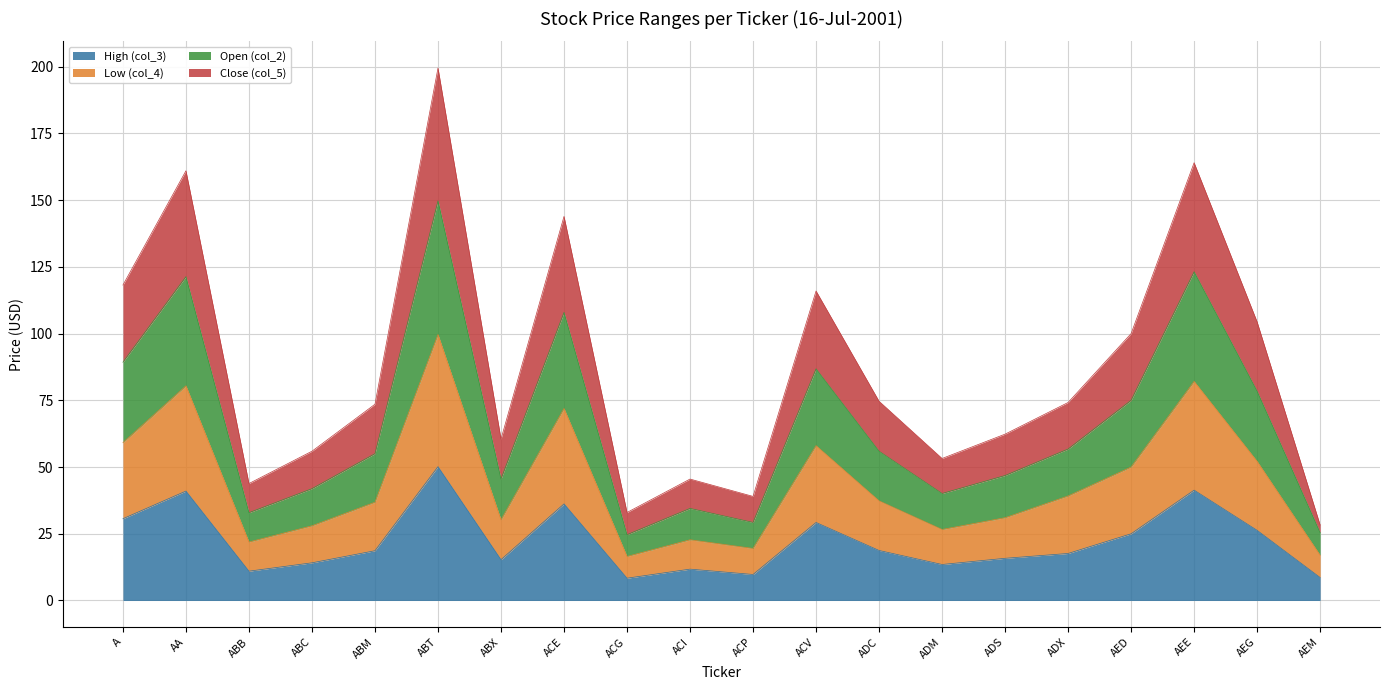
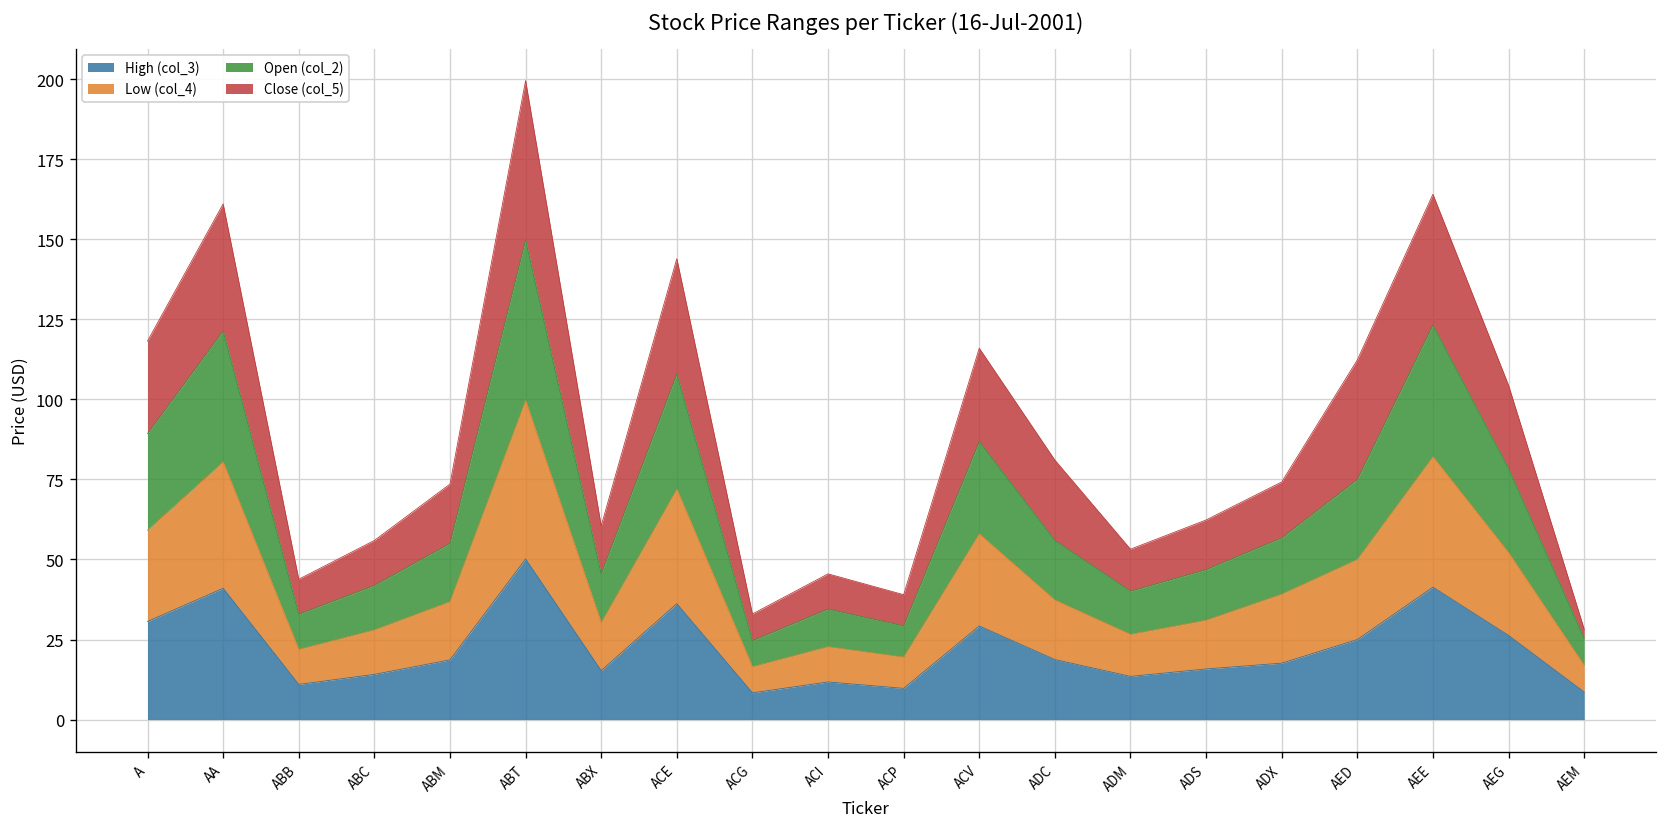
  {
    "High (col_3)": {
      "A": 31,
      "AA": 41,
      "ABB": 11,
      "ABC": 14,
      "ABM": 19,
      "ABT": 50,
      "ABX": 15,
      "ACE": 36,
      "ACG": 8,
      "ACI": 12,
      "ACP": 10,
      "ACV": 29,
      "ADC": 19,
      "ADM": 13,
      "ADS": 16,
      "ADX": 18,
      "AED": 25,
      "AEE": 41,
      "AEG": 26,
      "AEM": 9
    },
    "Low (col_4)": {
      "A": 29,
      "AA": 39,
      "ABB": 11,
      "ABC": 14,
      "ABM": 18,
      "ABT": 50,
      "ABX": 15,
      "ACE": 36,
      "ACG": 8,
      "ACI": 11,
      "ACP": 10,
      "ACV": 29,
      "ADC": 19,
      "ADM": 13,
      "ADS": 15,
      "ADX": 22,
      "AED": 25,
      "AEE": 41,
      "AEG": 26,
      "AEM": 8
    },
    "Open (col_2)": {
      "A": 30,
      "AA": 41,
      "ABB": 11,
      "ABC": 14,
      "ABM": 18,
      "ABT": 50,
      "ABX": 15,
      "ACE": 36,
      "ACG": 8,
      "ACI": 12,
      "ACP": 10,
      "ACV": 29,
      "ADC": 19,
      "ADM": 13,
      "ADS": 16,
      "ADX": 18,
      "AED": 25,
      "AEE": 41,
      "AEG": 26,
      "AEM": 8
    },
    "Close (col_5)": {
      "A": 29,
      "AA": 40,
      "ABB": 11,
      "ABC": 14,
      "ABM": 19,
      "ABT": 50,
      "ABX": 15,
      "ACE": 36,
      "ACG": 8,
      "ACI": 11,
      "ACP": 10,
      "ACV": 29,
-     "ADC": 19,
+     "ADC": 25,
      "ADM": 13,
      "ADS": 16,
      "ADX": 17,
-     "AED": 25,
+     "AED": 37,
      "AEE": 41,
      "AEG": 26,
      "AEM": 3
    }
  }
